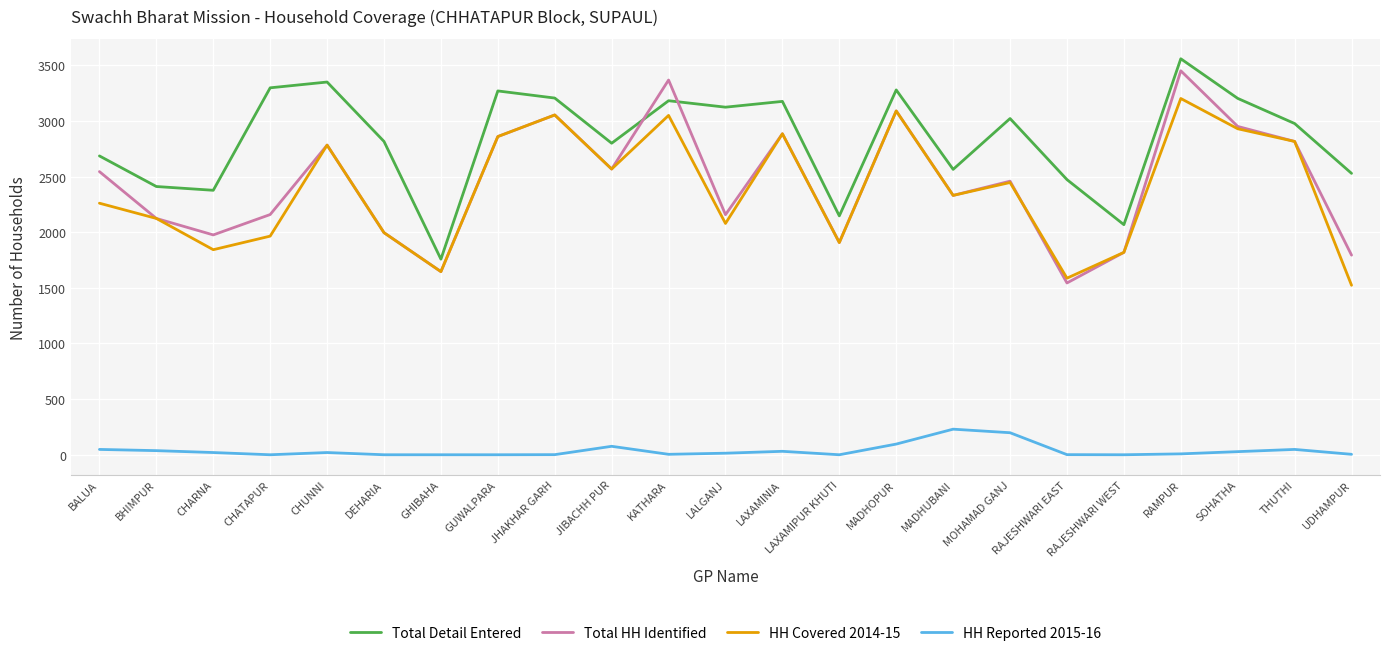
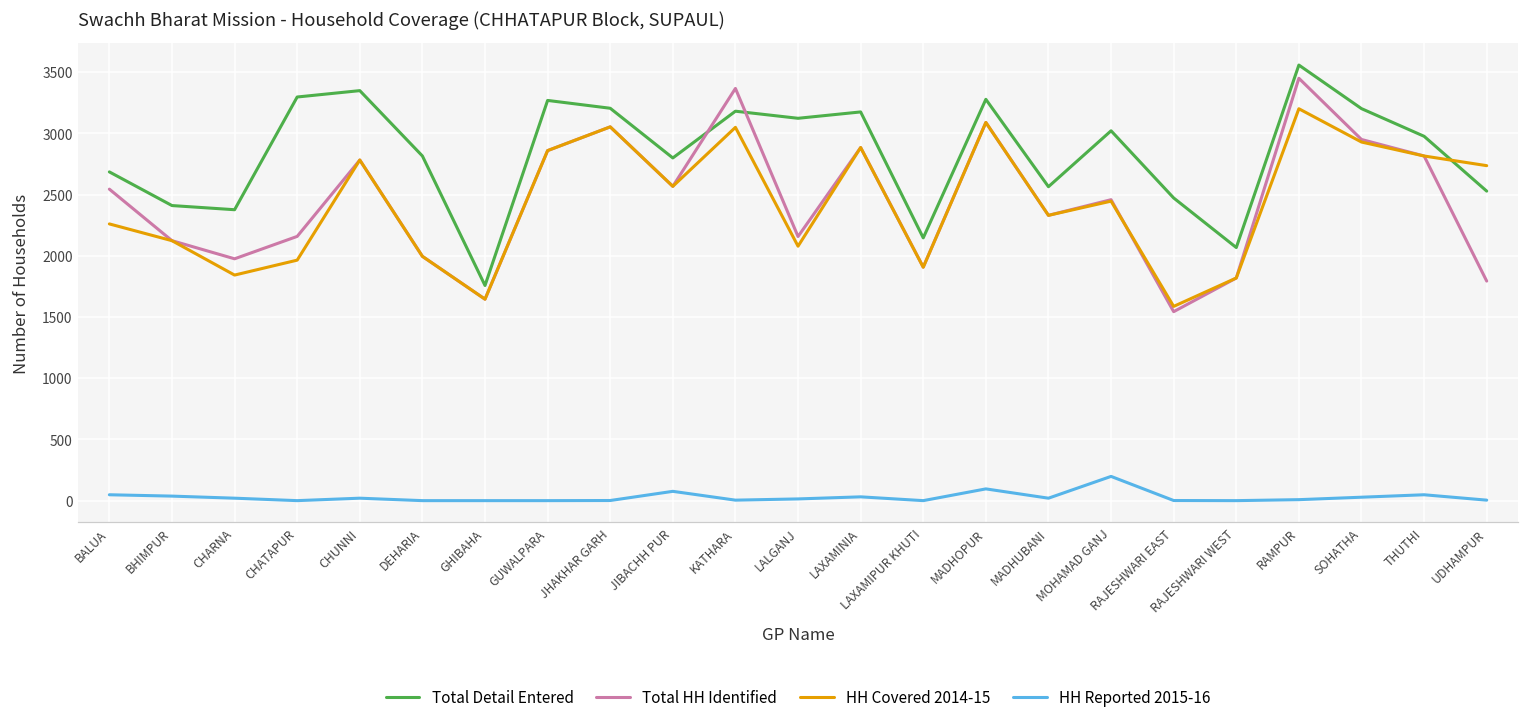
  {
    "Total Detail Entered": {
      "BALUA": 2690,
      "BHIMPUR": 2410,
      "CHARNA": 2380,
      "CHATAPUR": 3300,
      "CHUNNI": 3350,
      "DEHARIA": 2820,
      "GHIBAHA": 1760,
      "GUWALPARA": 3270,
      "JHAKHAR GARH": 3210,
      "JIBACHH PUR": 2800,
      "KATHARA": 3180,
      "LALGANJ": 3120,
      "LAXAMINIA": 3180,
      "LAXAMIPUR KHUTI": 2150,
      "MADHOPUR": 3280,
      "MADHUBANI": 2570,
      "MOHAMAD GANJ": 3020,
      "RAJESHWARI EAST": 2470,
      "RAJESHWARI WEST": 2070,
      "RAMPUR": 3560,
      "SOHATHA": 3200,
      "THUTHI": 2980,
      "UDHAMPUR": 2530
    },
    "Total HH Identified": {
      "BALUA": 2550,
      "CHARNA": 1980,
      "CHATAPUR": 2160,
      "KATHARA": 3370,
      "LALGANJ": 2160,
      "RAJESHWARI EAST": 1540,
      "RAMPUR": 3450,
      "UDHAMPUR": 1790
    },
    "HH Covered 2014-15": {
      "BALUA": 2260,
      "CHARNA": 1840,
      "CHATAPUR": 1970,
      "KATHARA": 3050,
      "LALGANJ": 2080,
      "RAJESHWARI EAST": 1590,
      "RAMPUR": 3200,
-     "UDHAMPUR": 1520
+     "UDHAMPUR": 2740
    },
    "HH Reported 2015-16": {
      "BALUA": 50,
      "BHIMPUR": 40,
      "CHARNA": 20,
      "CHATAPUR": 0,
      "CHUNNI": 20,
      "DEHARIA": 0,
      "GHIBAHA": 0,
      "GUWALPARA": 0,
      "JHAKHAR GARH": 0,
      "JIBACHH PUR": 80,
      "KATHARA": 0,
      "LALGANJ": 10,
      "LAXAMINIA": 30,
      "LAXAMIPUR KHUTI": 0,
      "MADHOPUR": 100,
-     "MADHUBANI": 230,
+     "MADHUBANI": 20,
      "MOHAMAD GANJ": 200,
      "RAJESHWARI EAST": 0,
      "RAJESHWARI WEST": 0,
      "RAMPUR": 10,
      "SOHATHA": 30,
      "THUTHI": 50,
      "UDHAMPUR": 0
    }
  }
